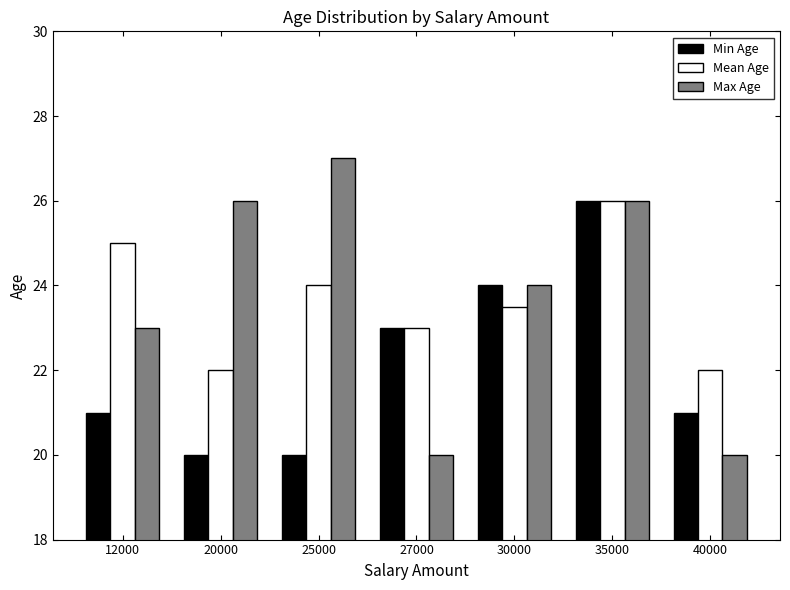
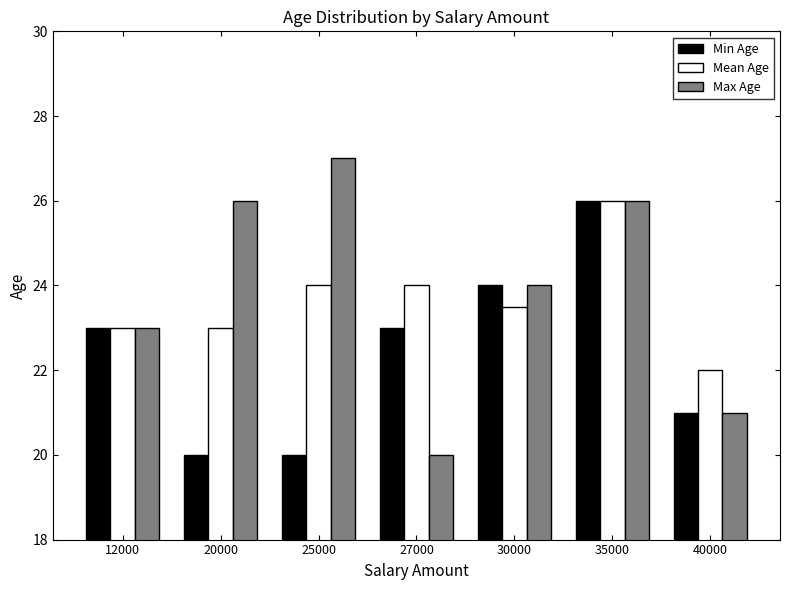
  {
    "Min Age": {
-     "12000": 21,
+     "12000": 23,
      "20000": 20,
      "25000": 20,
      "27000": 23,
      "30000": 24,
      "35000": 26,
      "40000": 21
    },
    "Mean Age": {
-     "12000": 25,
-     "20000": 22,
+     "12000": 23,
+     "20000": 23,
      "25000": 24,
-     "27000": 23,
+     "27000": 24,
      "30000": 23.5,
      "35000": 26,
      "40000": 22
    },
    "Max Age": {
      "12000": 23,
      "20000": 26,
      "25000": 27,
      "27000": 20,
      "30000": 24,
      "35000": 26,
-     "40000": 20
+     "40000": 21
    }
  }
